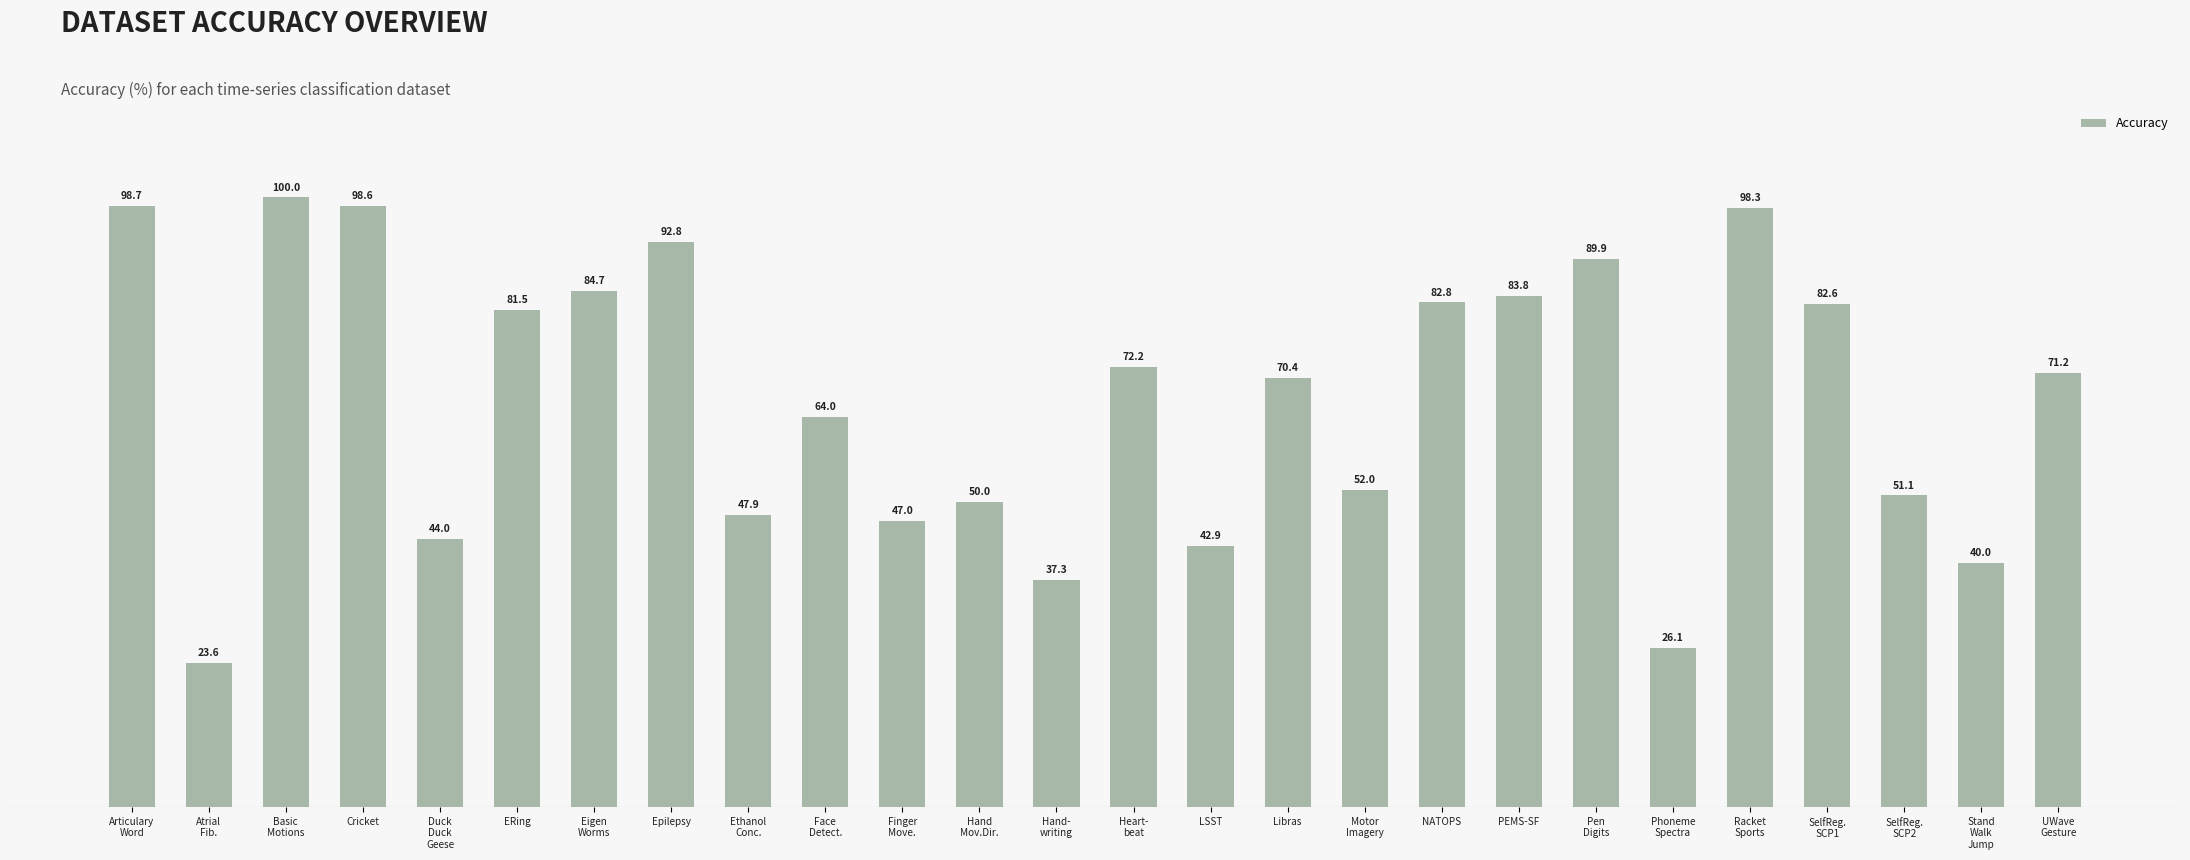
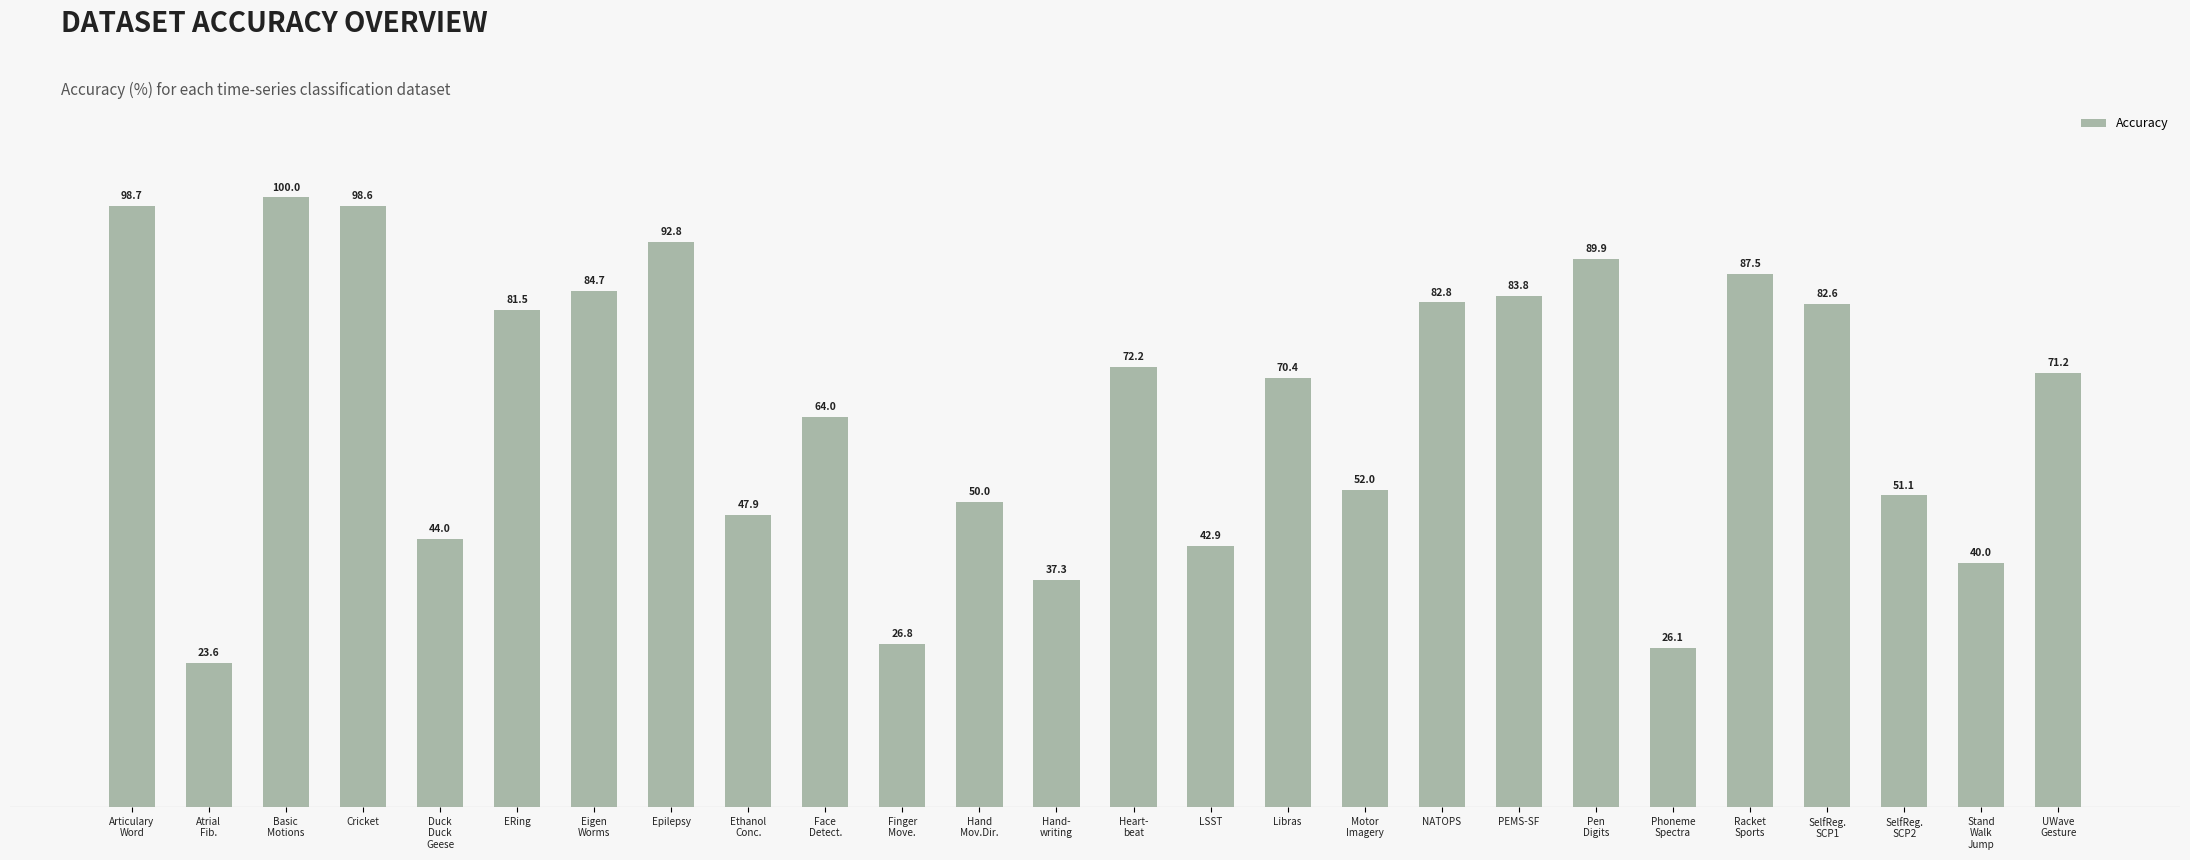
  {
    "Articulary Word": 98.7,
    "Atrial Fib.": 23.6,
    "Basic Motions": 100.0,
    "Cricket": 98.6,
    "Duck Duck Geese": 44.0,
    "ERing": 81.5,
    "Eigen Worms": 84.7,
    "Epilepsy": 92.8,
    "Ethanol Conc.": 47.9,
    "Face Detect.": 64.0,
-   "Finger Move.": 47.0,
+   "Finger Move.": 26.8,
    "Hand Mov.Dir.": 50.0,
    "Hand- writing": 37.3,
    "Heart- beat": 72.2,
    "LSST": 42.9,
    "Libras": 70.4,
    "Motor Imagery": 52.0,
    "NATOPS": 82.8,
    "PEMS-SF": 83.8,
    "Pen Digits": 89.9,
    "Phoneme Spectra": 26.1,
-   "Racket Sports": 98.3,
+   "Racket Sports": 87.5,
    "SelfReg. SCP1": 82.6,
    "SelfReg. SCP2": 51.1,
    "Stand Walk Jump": 40.0,
    "UWave Gesture": 71.2
  }
